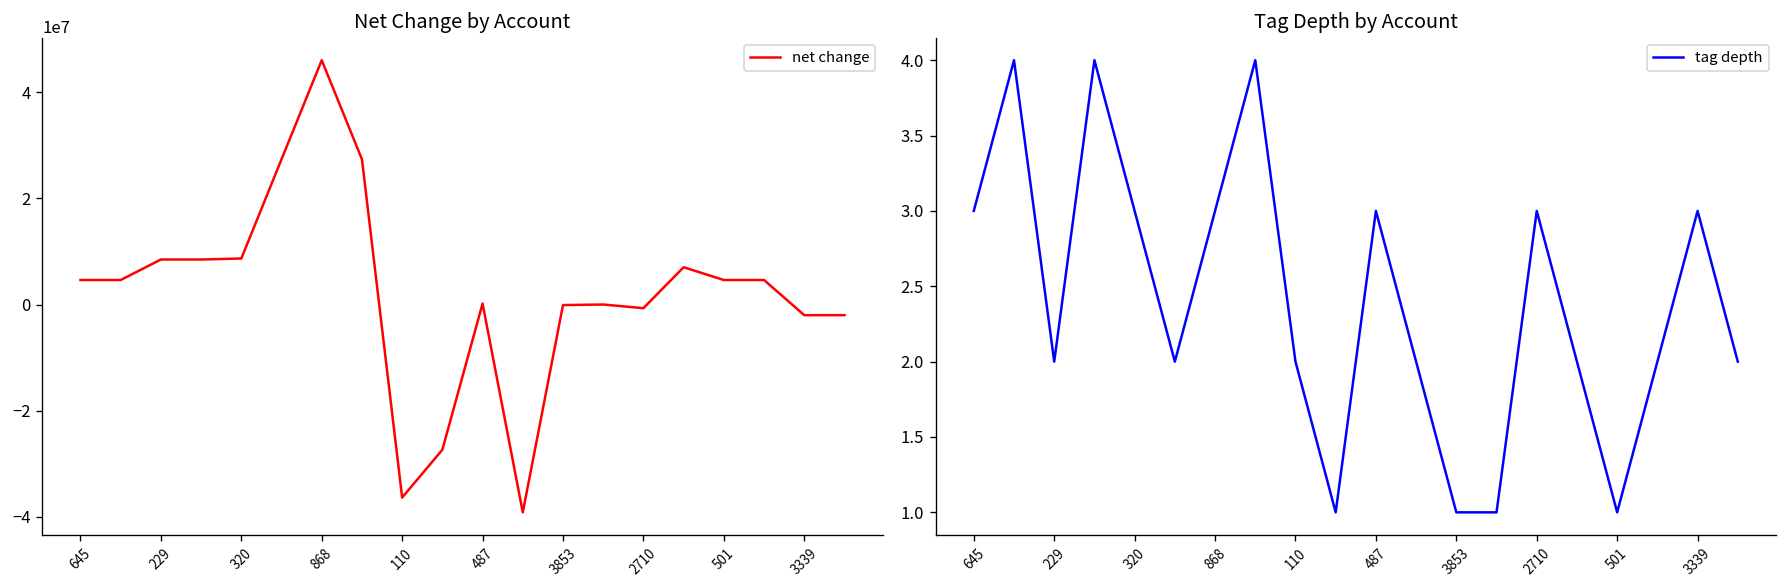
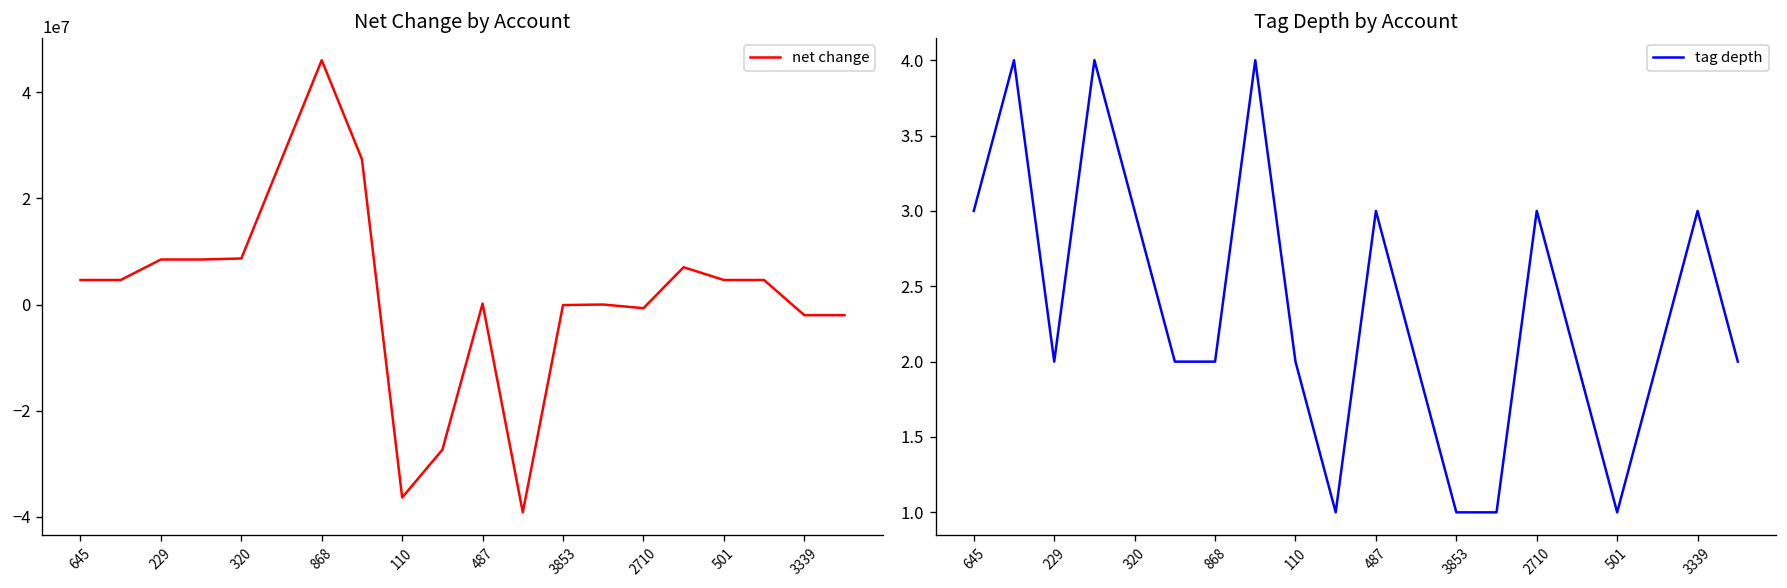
  {
    "Net Change by Account": {
      "645": 5000000,
      "229": 8000000,
      "320": 9000000,
      "868": 46000000,
      "110": -36000000,
      "487": 0,
      "3853": 0,
      "2710": -1000000,
      "501": 5000000,
      "3339": -2000000
    },
    "Tag Depth by Account": {
      "645": 3,
      "229": 2,
      "320": 3,
-     "868": 3,
+     "868": 2,
      "110": 2,
      "487": 3,
      "3853": 1,
      "2710": 3,
      "501": 1,
      "3339": 3
    }
  }
